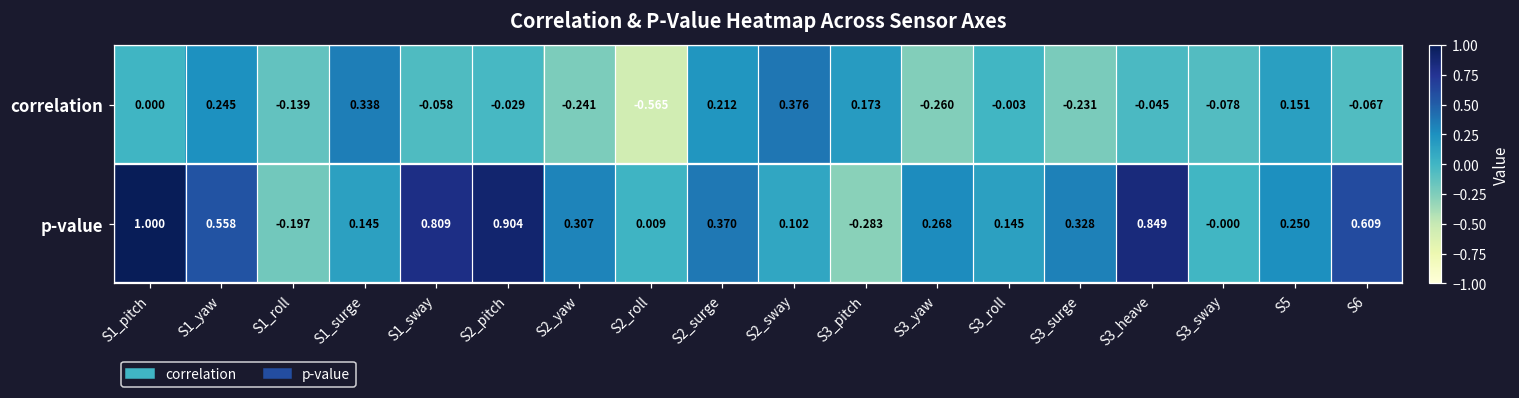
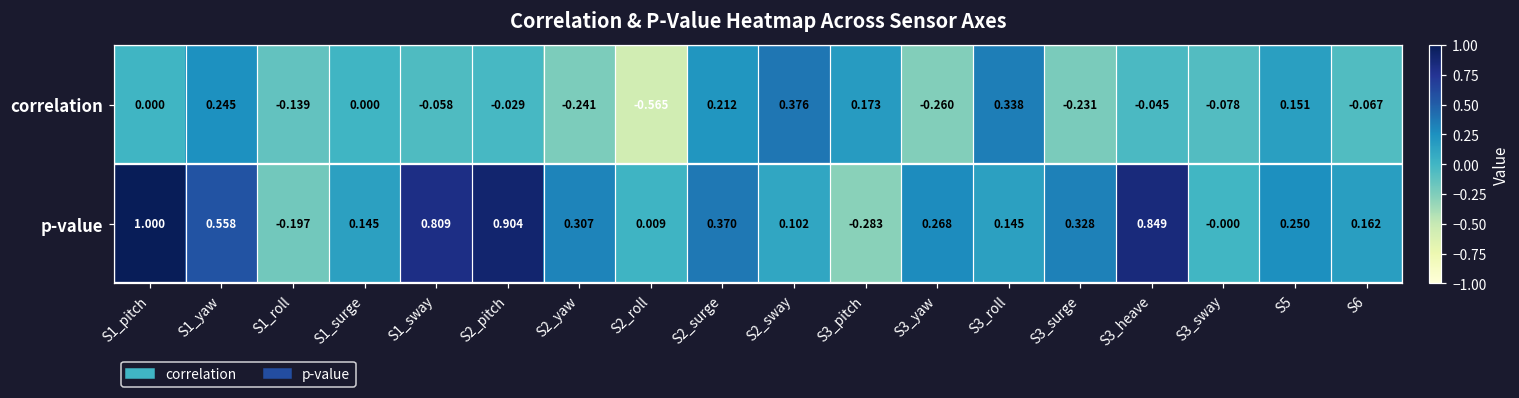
  {
    "correlation": {
      "S1_pitch": 0.000,
      "S1_yaw": 0.245,
      "S1_roll": -0.139,
-     "S1_surge": 0.338,
+     "S1_surge": 0.000,
      "S1_sway": -0.058,
      "S2_pitch": -0.029,
      "S2_yaw": -0.241,
      "S2_roll": -0.565,
      "S2_surge": 0.212,
      "S2_sway": 0.376,
      "S3_pitch": 0.173,
      "S3_yaw": -0.260,
-     "S3_roll": -0.003,
+     "S3_roll": 0.338,
      "S3_surge": -0.231,
      "S3_heave": -0.045,
      "S3_sway": -0.078,
      "S5": 0.151,
      "S6": -0.067
    },
    "p-value": {
      "S1_pitch": 1.000,
      "S1_yaw": 0.558,
      "S1_roll": -0.197,
      "S1_surge": 0.145,
      "S1_sway": 0.809,
      "S2_pitch": 0.904,
      "S2_yaw": 0.307,
      "S2_roll": 0.009,
      "S2_surge": 0.370,
      "S2_sway": 0.102,
      "S3_pitch": -0.283,
      "S3_yaw": 0.268,
      "S3_roll": 0.145,
      "S3_surge": 0.328,
      "S3_heave": 0.849,
      "S3_sway": -0.000,
      "S5": 0.250,
-     "S6": 0.609
+     "S6": 0.162
    }
  }
